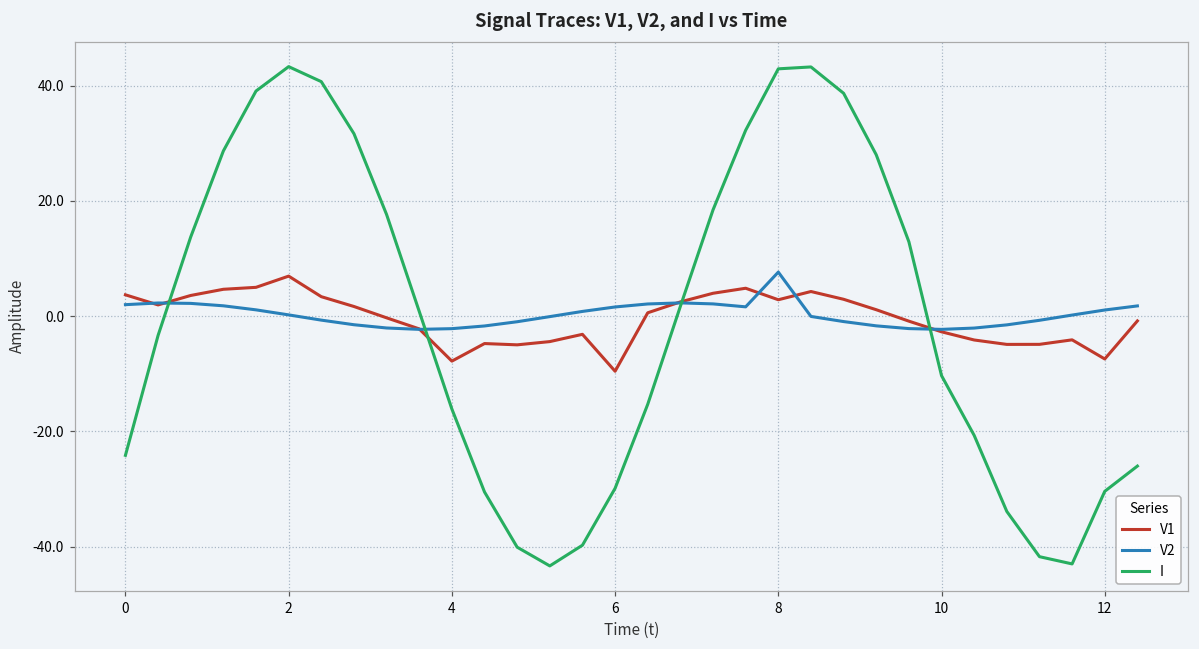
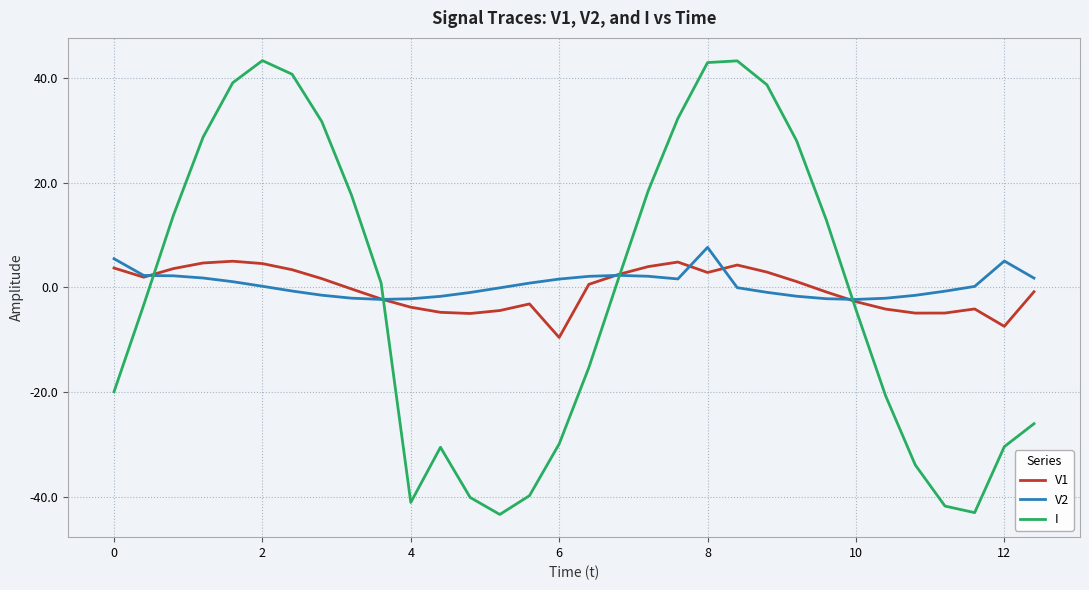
  {
    "V1": {
      "0": 4,
-     "2": 7,
-     "4": -8,
+     "2": 5,
+     "4": -4,
      "6": -10,
      "8": 3,
      "12": -7
    },
    "V2": {
-     "0": 2,
+     "0": 5,
      "2": 0,
      "4": -2,
      "6": 2,
      "8": 8,
-     "12": 1
+     "12": 5
    },
    "I": {
-     "0": -24,
+     "0": -20,
      "2": 43,
-     "4": -16,
+     "4": -41,
      "6": -30,
      "8": 43,
-     "10": -10,
+     "10": -4,
      "12": -30
    }
  }
